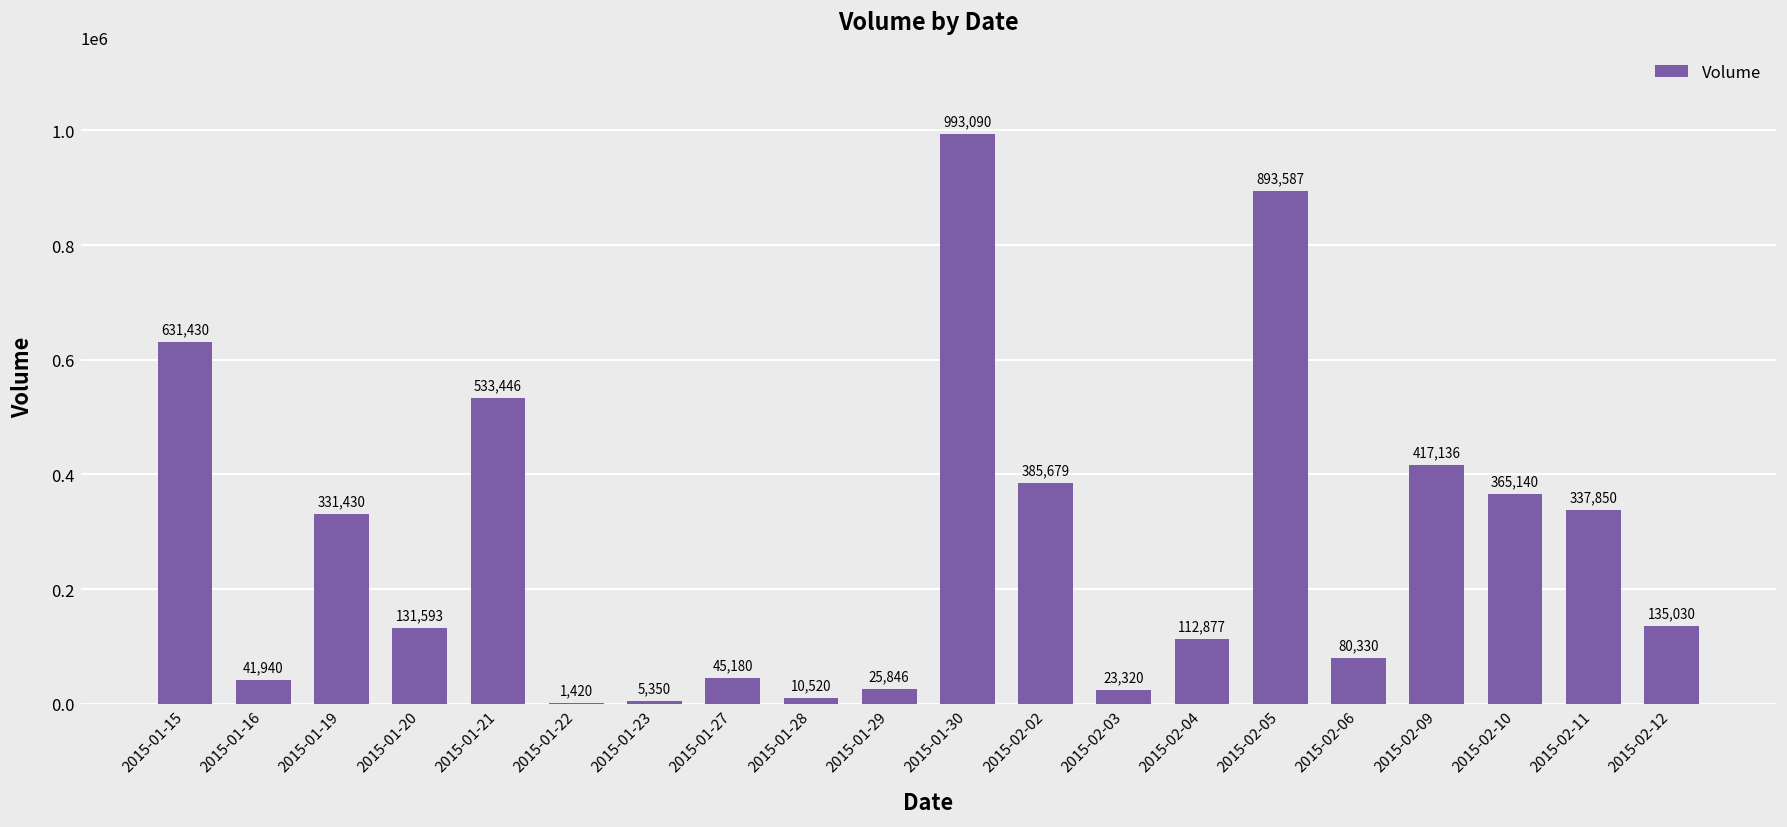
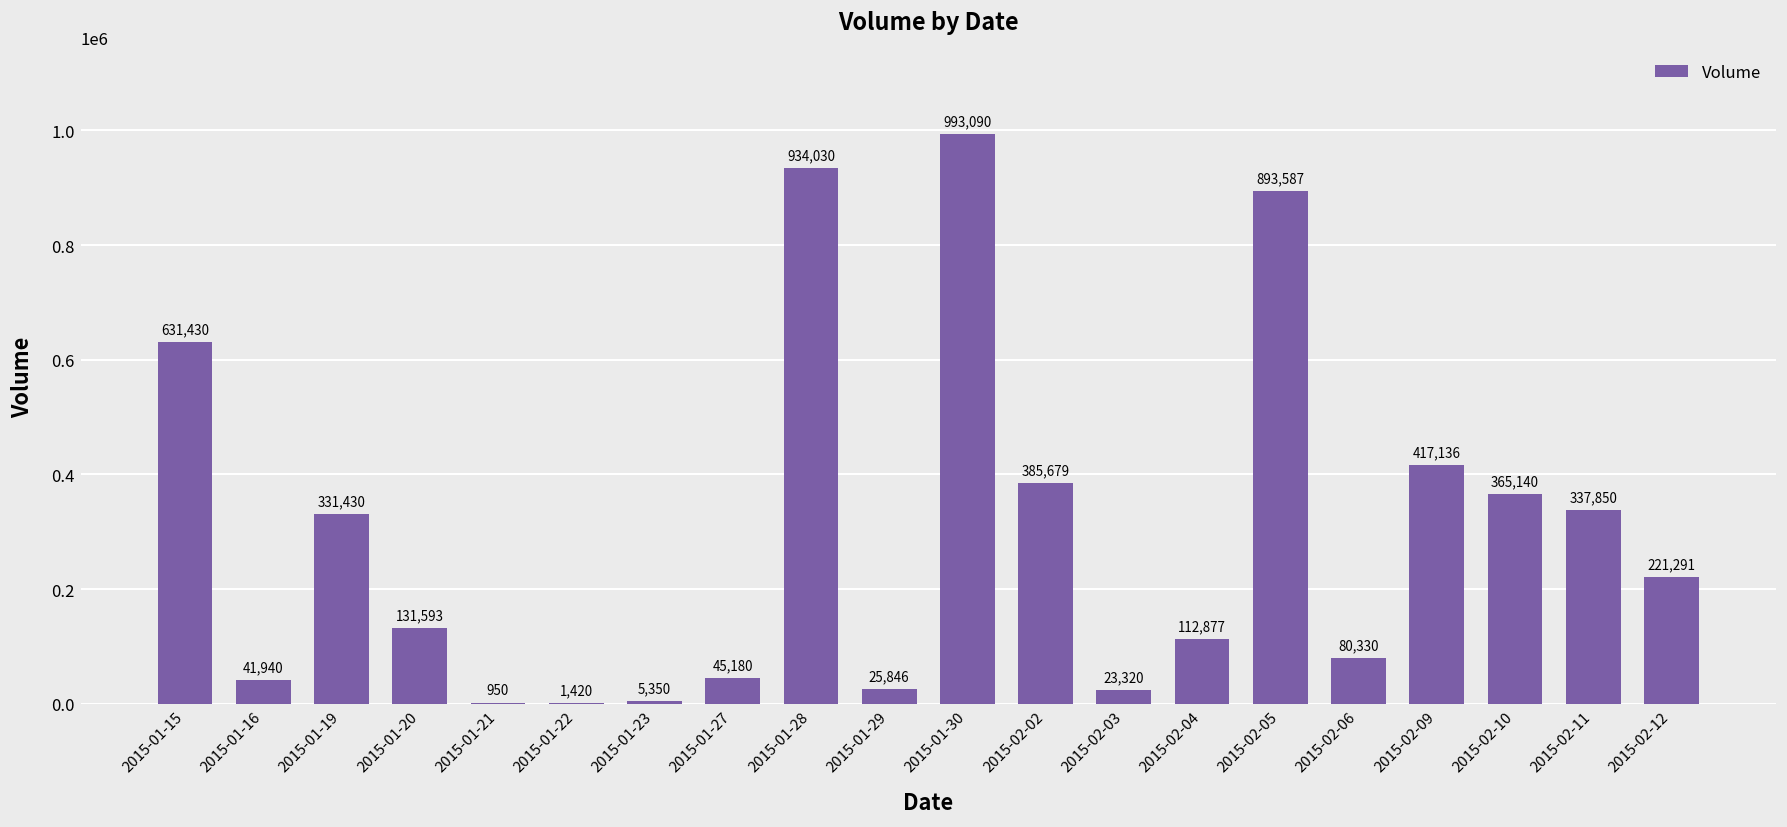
  {
    "2015-01-15": "631,430",
    "2015-01-16": "41,940",
    "2015-01-19": "331,430",
    "2015-01-20": "131,593",
-   "2015-01-21": "533,446",
+   "2015-01-21": "950",
    "2015-01-22": "1,420",
    "2015-01-23": "5,350",
    "2015-01-27": "45,180",
-   "2015-01-28": "10,520",
+   "2015-01-28": "934,030",
    "2015-01-29": "25,846",
    "2015-01-30": "993,090",
    "2015-02-02": "385,679",
    "2015-02-03": "23,320",
    "2015-02-04": "112,877",
    "2015-02-05": "893,587",
    "2015-02-06": "80,330",
    "2015-02-09": "417,136",
    "2015-02-10": "365,140",
    "2015-02-11": "337,850",
-   "2015-02-12": "135,030"
+   "2015-02-12": "221,291"
  }
